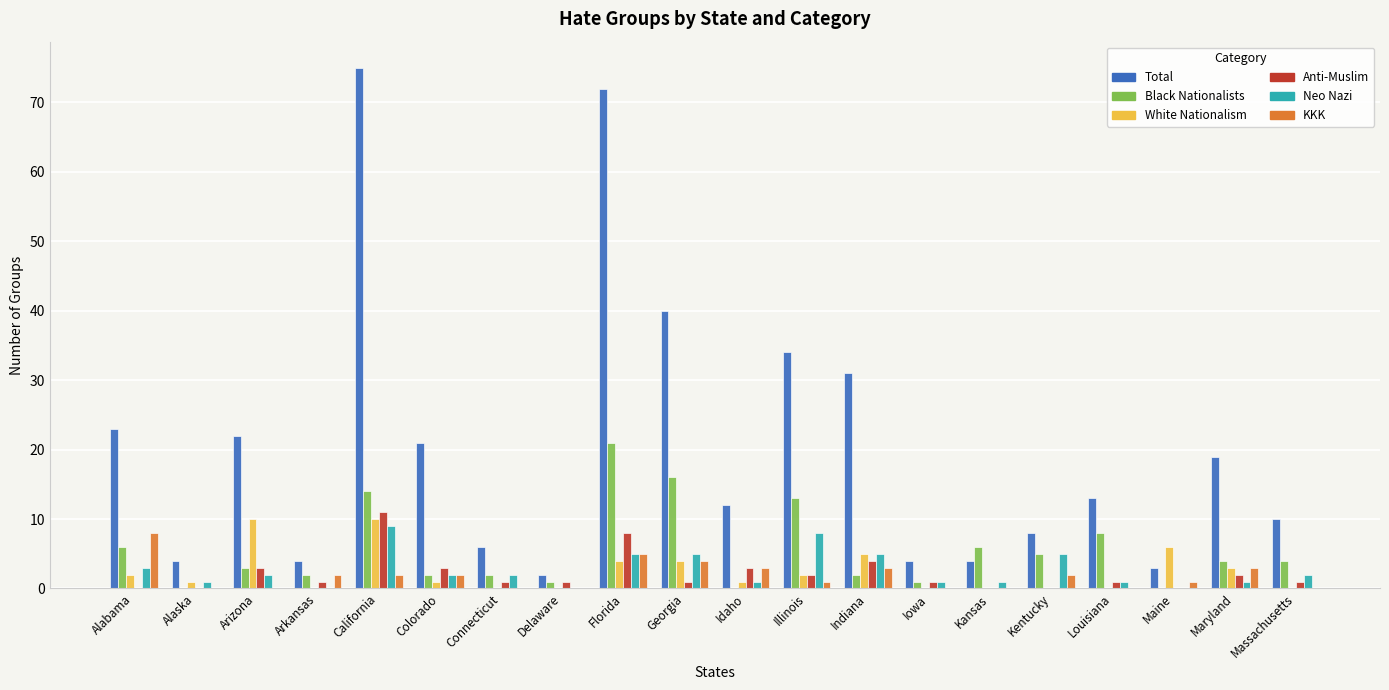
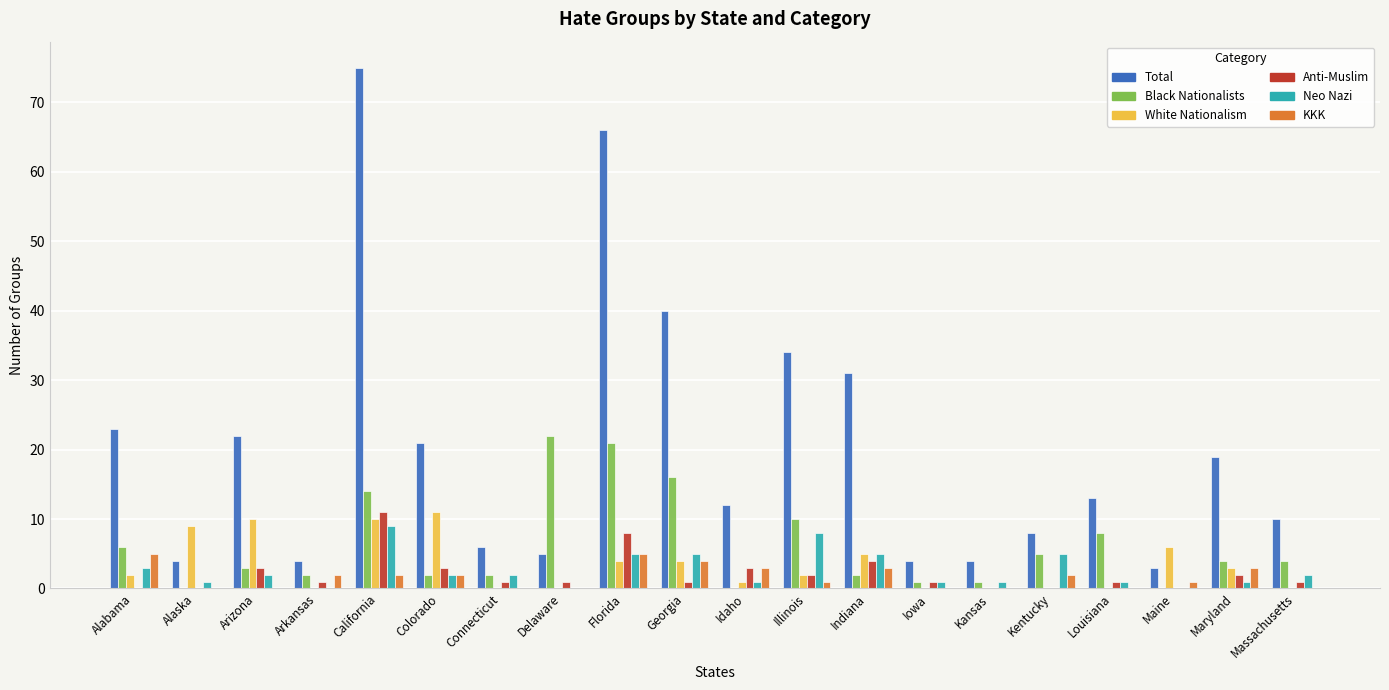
  {
    "Total": {
      "Alabama": 23,
      "Alaska": 4,
      "Arizona": 22,
      "Arkansas": 4,
      "California": 75,
      "Colorado": 21,
      "Connecticut": 6,
-     "Delaware": 2,
-     "Florida": 72,
+     "Delaware": 5,
+     "Florida": 66,
      "Georgia": 40,
      "Idaho": 12,
      "Illinois": 34,
      "Indiana": 31,
      "Iowa": 4,
      "Kansas": 4,
      "Kentucky": 8,
      "Louisiana": 13,
      "Maine": 3,
      "Maryland": 19,
      "Massachusetts": 10
    },
    "Black Nationalists": {
      "Alabama": 6,
      "Alaska": 0,
      "Arizona": 3,
      "Arkansas": 2,
      "California": 14,
      "Colorado": 2,
      "Connecticut": 2,
-     "Delaware": 1,
+     "Delaware": 22,
      "Florida": 21,
      "Georgia": 16,
      "Idaho": 0,
-     "Illinois": 13,
+     "Illinois": 10,
      "Indiana": 2,
      "Iowa": 1,
-     "Kansas": 6,
+     "Kansas": 1,
      "Kentucky": 5,
      "Louisiana": 8,
      "Maine": 0,
      "Maryland": 4,
      "Massachusetts": 4
    },
    "White Nationalism": {
      "Alabama": 2,
-     "Alaska": 1,
+     "Alaska": 9,
      "Arizona": 10,
      "Arkansas": 0,
      "California": 10,
-     "Colorado": 1,
+     "Colorado": 11,
      "Connecticut": 0,
      "Delaware": 0,
      "Florida": 4,
      "Georgia": 4,
      "Idaho": 1,
      "Illinois": 2,
      "Indiana": 5,
      "Iowa": 0,
      "Kansas": 0,
      "Kentucky": 0,
      "Louisiana": 0,
      "Maine": 6,
      "Maryland": 3,
      "Massachusetts": 0
    },
    "Anti-Muslim": {
      "Alabama": 0,
      "Alaska": 0,
      "Arizona": 3,
      "Arkansas": 1,
      "California": 11,
      "Colorado": 3,
      "Connecticut": 1,
      "Delaware": 1,
      "Florida": 8,
      "Georgia": 1,
      "Idaho": 3,
      "Illinois": 2,
      "Indiana": 4,
      "Iowa": 1,
      "Kansas": 0,
      "Kentucky": 0,
      "Louisiana": 1,
      "Maine": 0,
      "Maryland": 2,
      "Massachusetts": 1
    },
    "Neo Nazi": {
      "Alabama": 3,
      "Alaska": 1,
      "Arizona": 2,
      "Arkansas": 0,
      "California": 9,
      "Colorado": 2,
      "Connecticut": 2,
      "Delaware": 0,
      "Florida": 5,
      "Georgia": 5,
      "Idaho": 1,
      "Illinois": 8,
      "Indiana": 5,
      "Iowa": 1,
      "Kansas": 1,
      "Kentucky": 5,
      "Louisiana": 1,
      "Maine": 0,
      "Maryland": 1,
      "Massachusetts": 2
    },
    "KKK": {
-     "Alabama": 8,
+     "Alabama": 5,
      "Alaska": 0,
      "Arizona": 0,
      "Arkansas": 2,
      "California": 2,
      "Colorado": 2,
      "Connecticut": 0,
      "Delaware": 0,
      "Florida": 5,
      "Georgia": 4,
      "Idaho": 3,
      "Illinois": 1,
      "Indiana": 3,
      "Iowa": 0,
      "Kansas": 0,
      "Kentucky": 2,
      "Louisiana": 0,
      "Maine": 1,
      "Maryland": 3,
      "Massachusetts": 0
    }
  }
